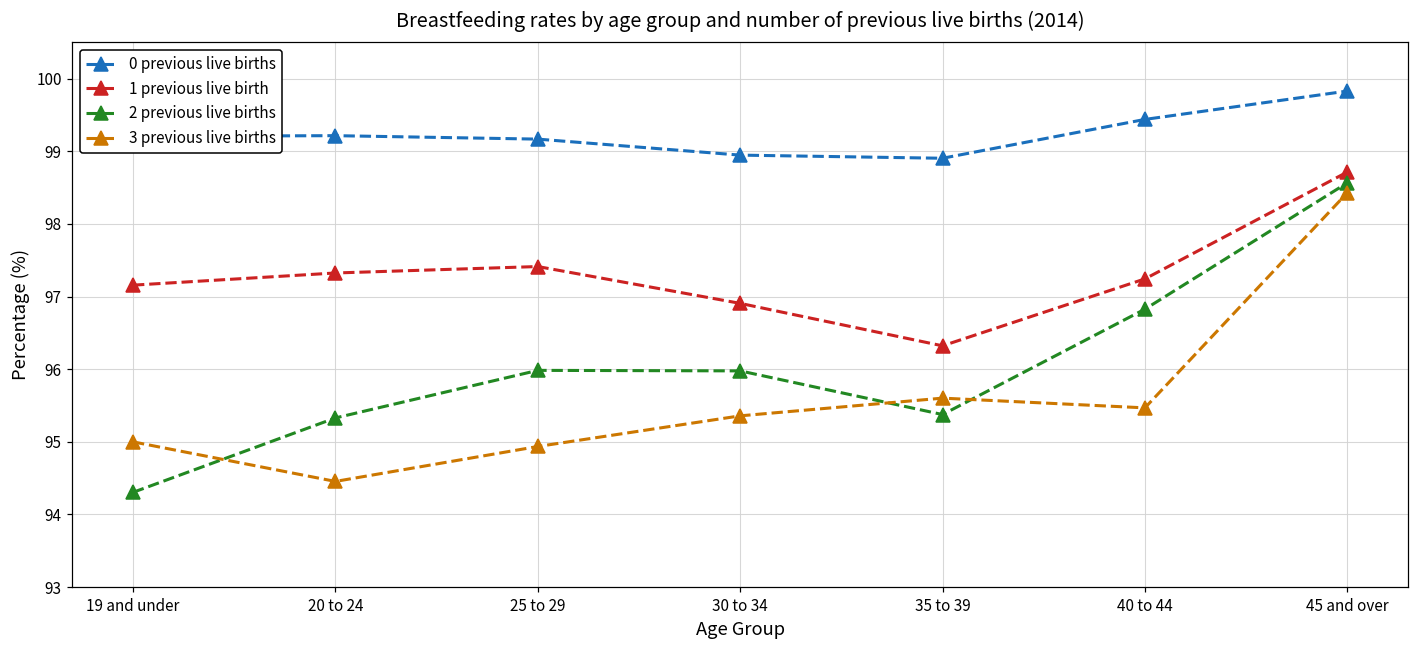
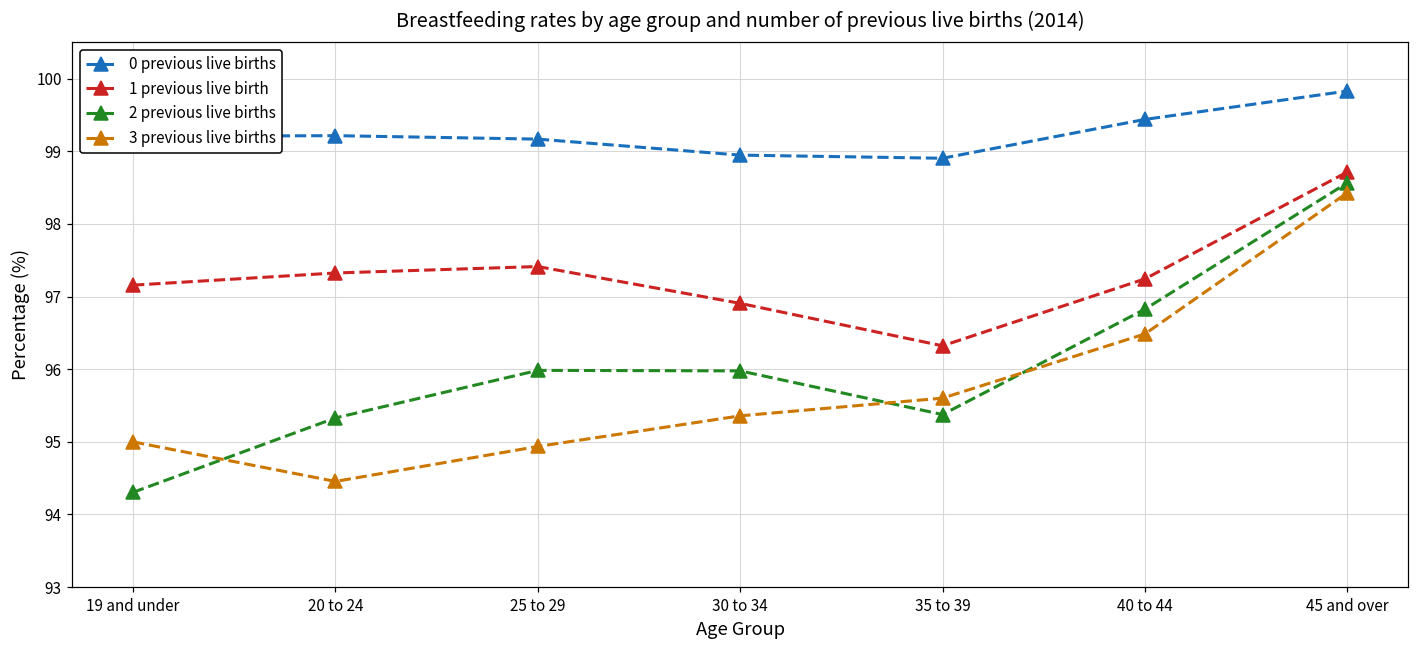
  {
    "0 previous live births": {
      "20 to 24": 99.2,
      "25 to 29": 99.2,
      "30 to 34": 98.9,
      "35 to 39": 98.9,
      "40 to 44": 99.4,
      "45 and over": 99.8
    },
    "1 previous live birth": {
      "19 and under": 97.2,
      "20 to 24": 97.3,
      "25 to 29": 97.4,
      "30 to 34": 96.9,
      "35 to 39": 96.3,
      "40 to 44": 97.2,
      "45 and over": 98.7
    },
    "2 previous live births": {
      "19 and under": 94.3,
      "20 to 24": 95.3,
      "25 to 29": 96.0,
      "30 to 34": 96.0,
      "35 to 39": 95.4,
      "40 to 44": 96.8,
      "45 and over": 98.6
    },
    "3 previous live births": {
      "19 and under": 95.0,
      "20 to 24": 94.5,
      "25 to 29": 94.9,
      "30 to 34": 95.4,
      "35 to 39": 95.6,
-     "40 to 44": 95.5,
+     "40 to 44": 96.5,
      "45 and over": 98.4
    }
  }
